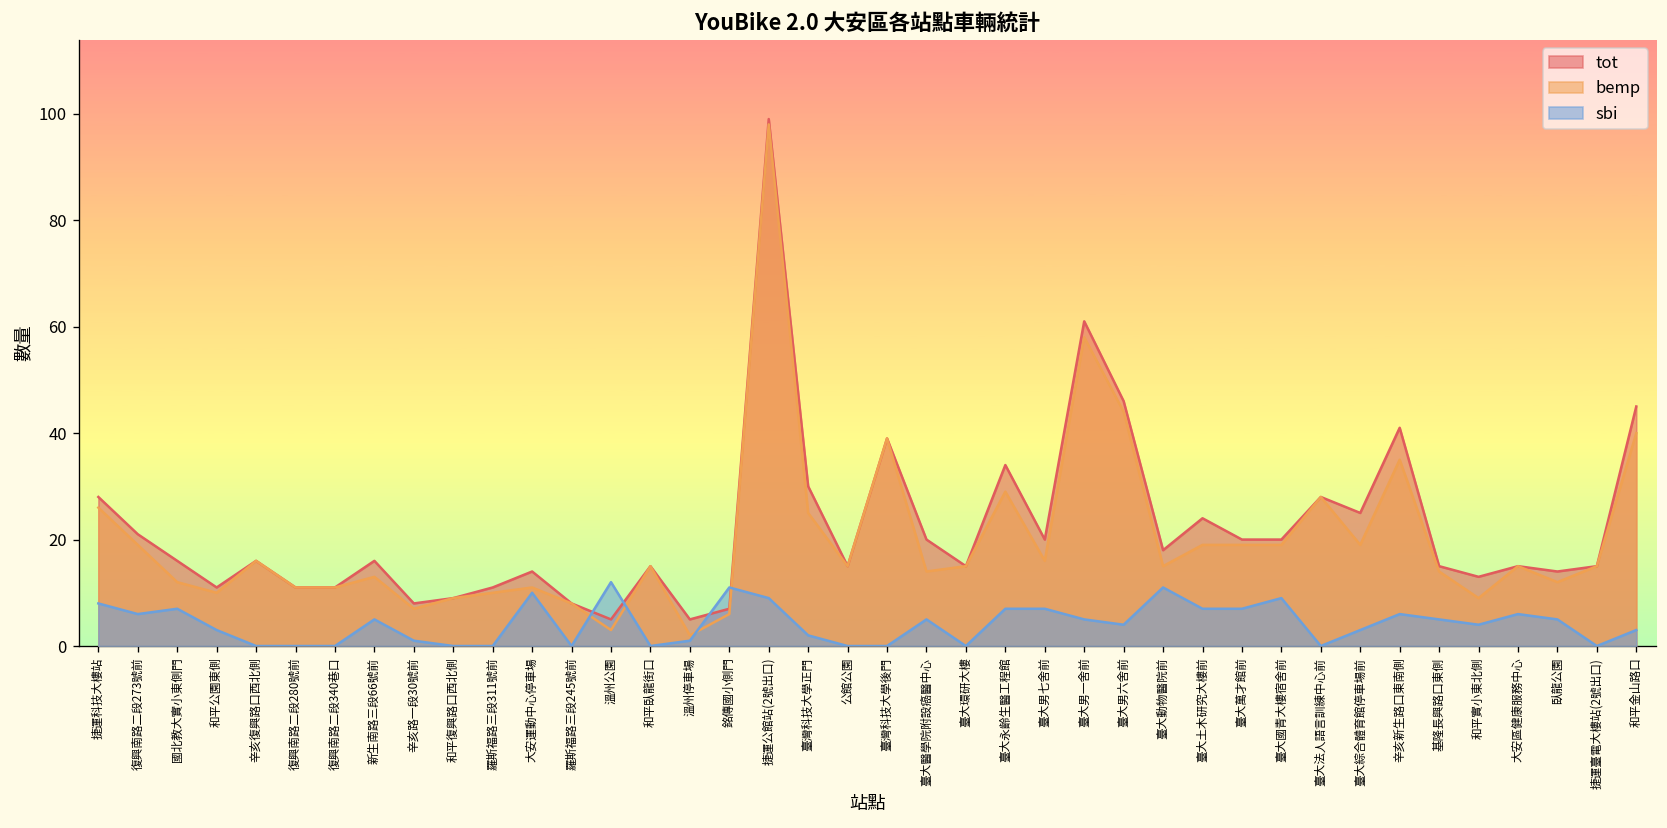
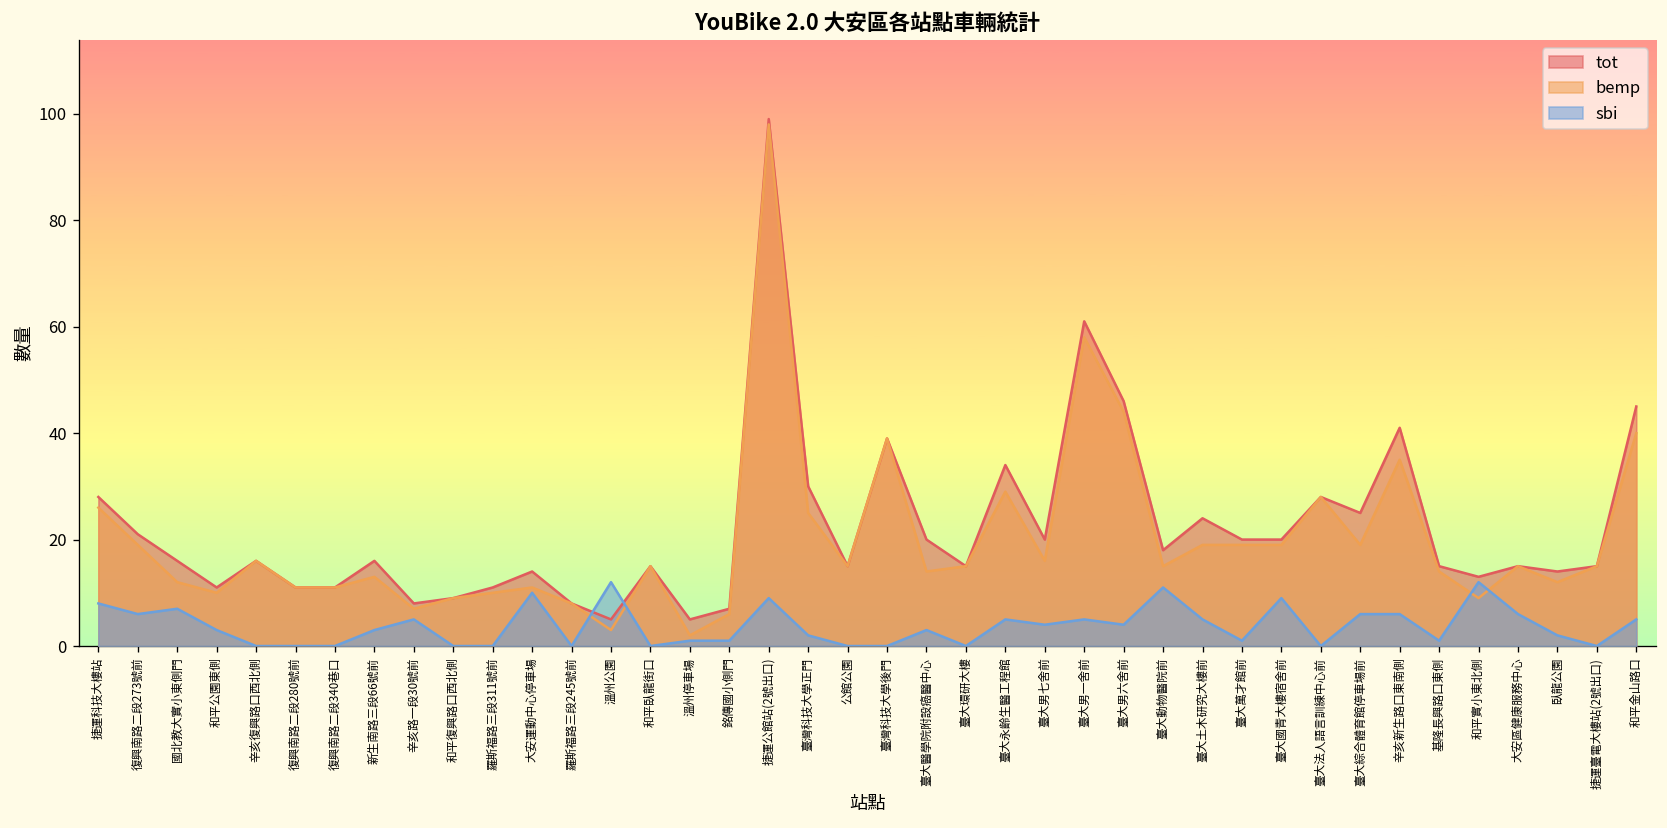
  {
    "sbi": {
      "捷運科技大樓站": 8,
      "復興南路二段273號前": 6,
      "國北教大實小東側門": 7,
      "和平公園東側": 3,
      "辛亥復興路口西北側": 0,
      "復興南路二段280號前": 0,
      "復興南路二段340巷口": 0,
-     "新生南路三段66號前": 5,
-     "辛亥路一段30號前": 1,
+     "新生南路三段66號前": 3,
+     "辛亥路一段30號前": 5,
      "和平復興路口西北側": 0,
      "羅斯福路三段311號前": 0,
      "大安運動中心停車場": 10,
      "羅斯福路三段245號前": 0,
      "溫州公園": 12,
      "和平臥龍街口": 0,
      "溫州停車場": 1,
-     "銘傳國小側門": 11,
+     "銘傳國小側門": 1,
      "捷運公館站(2號出口)": 9,
      "臺灣科技大學正門": 2,
      "公館公園": 0,
      "臺灣科技大學後門": 0,
-     "臺大醫學院附設癌醫中心": 5,
+     "臺大醫學院附設癌醫中心": 3,
      "臺大環研大樓": 0,
-     "臺大永齡生醫工程館": 7,
-     "臺大男七舍前": 7,
+     "臺大永齡生醫工程館": 5,
+     "臺大男七舍前": 4,
      "臺大男一舍前": 5,
      "臺大男六舍前": 4,
      "臺大動物醫院前": 11,
-     "臺大土木研究大樓前": 7,
-     "臺大萬才館前": 7,
+     "臺大土木研究大樓前": 5,
+     "臺大萬才館前": 1,
      "臺大國青大樓宿舍前": 9,
      "臺大法人語言訓練中心前": 0,
-     "臺大綜合體育館停車場前": 3,
+     "臺大綜合體育館停車場前": 6,
      "辛亥新生路口東南側": 6,
-     "基隆長興路口東側": 5,
-     "和平實小東北側": 4,
+     "基隆長興路口東側": 1,
+     "和平實小東北側": 12,
      "大安區健康服務中心": 6,
-     "臥龍公園": 5,
+     "臥龍公園": 2,
      "捷運臺電大樓站(2號出口)": 0,
-     "和平金山路口": 3
+     "和平金山路口": 5
    }
  }
